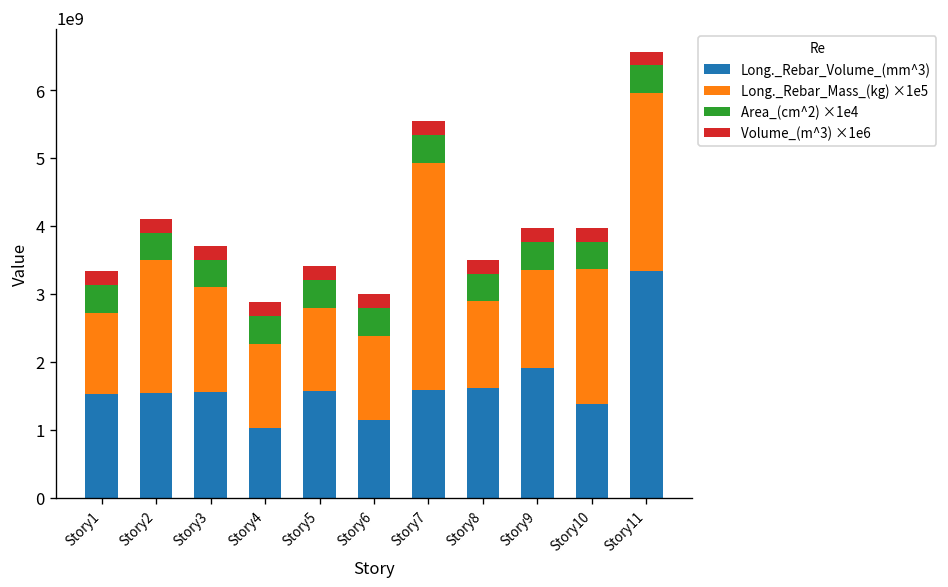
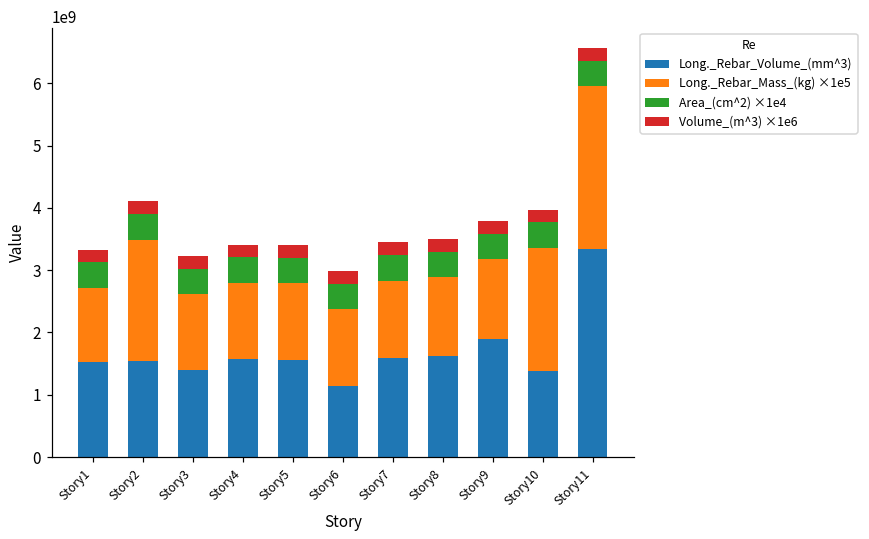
  {
    "Long._Rebar_Volume_(mm^3)": {
      "Story1": 1500000000,
      "Story2": 1500000000,
-     "Story3": 1600000000,
-     "Story4": 1000000000,
+     "Story3": 1400000000,
+     "Story4": 1600000000,
      "Story5": 1600000000,
      "Story6": 1100000000,
      "Story7": 1600000000,
      "Story8": 1600000000,
      "Story9": 1900000000,
      "Story10": 1400000000,
      "Story11": 3300000000
    },
    "Long._Rebar_Mass_(kg) ×1e5": {
      "Story1": 1200000000,
      "Story2": 2000000000,
-     "Story3": 1500000000,
+     "Story3": 1200000000,
      "Story4": 1200000000,
      "Story5": 1200000000,
      "Story6": 1200000000,
-     "Story7": 3300000000,
+     "Story7": 1200000000,
      "Story8": 1300000000,
-     "Story9": 1400000000,
+     "Story9": 1300000000,
      "Story10": 2000000000,
      "Story11": 2600000000
    },
    "Area_(cm^2) ×1e4": {
      "Story1": 400000000,
      "Story2": 400000000,
      "Story3": 400000000,
      "Story4": 400000000,
      "Story5": 400000000,
      "Story6": 400000000,
      "Story7": 400000000,
      "Story8": 400000000,
      "Story9": 400000000,
      "Story10": 400000000,
      "Story11": 400000000
    },
    "Volume_(m^3) ×1e6": {
      "Story1": 200000000,
      "Story2": 200000000,
      "Story3": 200000000,
      "Story4": 200000000,
      "Story5": 200000000,
      "Story6": 200000000,
      "Story7": 200000000,
      "Story8": 200000000,
      "Story9": 200000000,
      "Story10": 200000000,
      "Story11": 200000000
    }
  }
